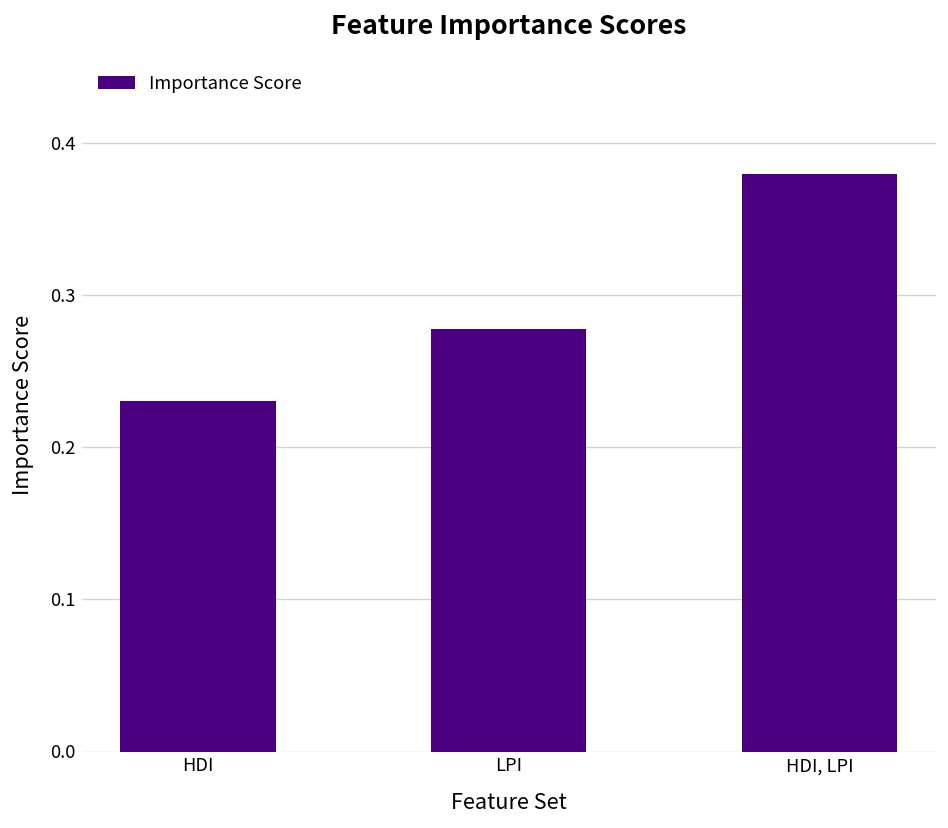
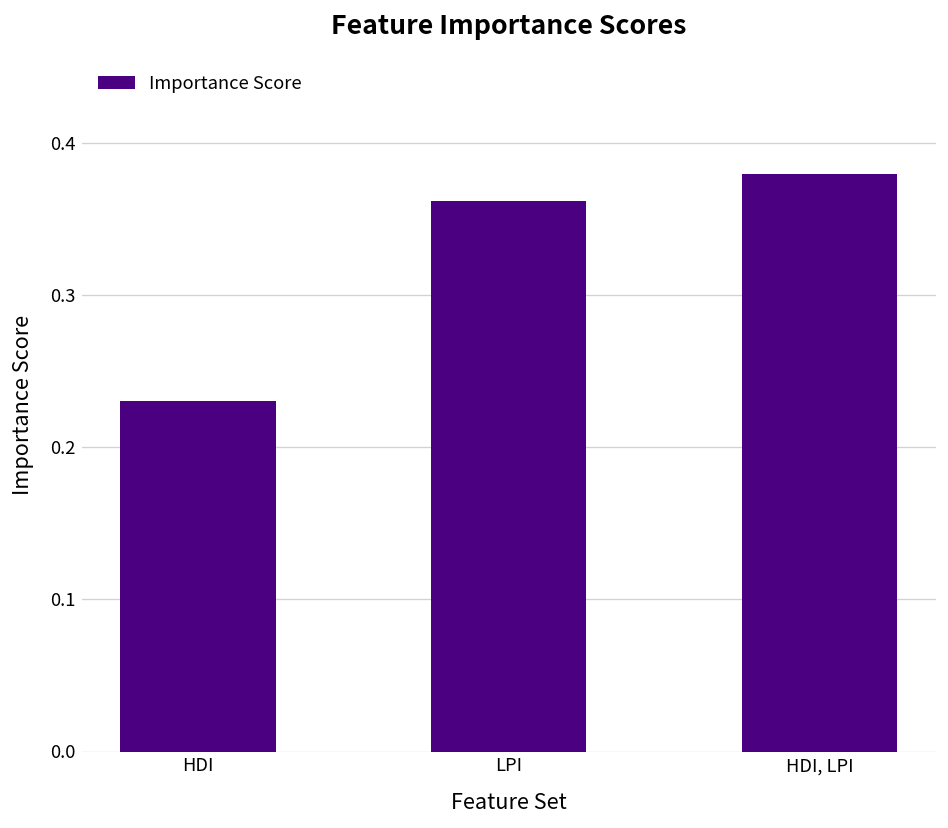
  {
    "HDI": 0.231,
-   "LPI": 0.278,
+   "LPI": 0.362,
    "HDI, LPI": 0.380
  }
